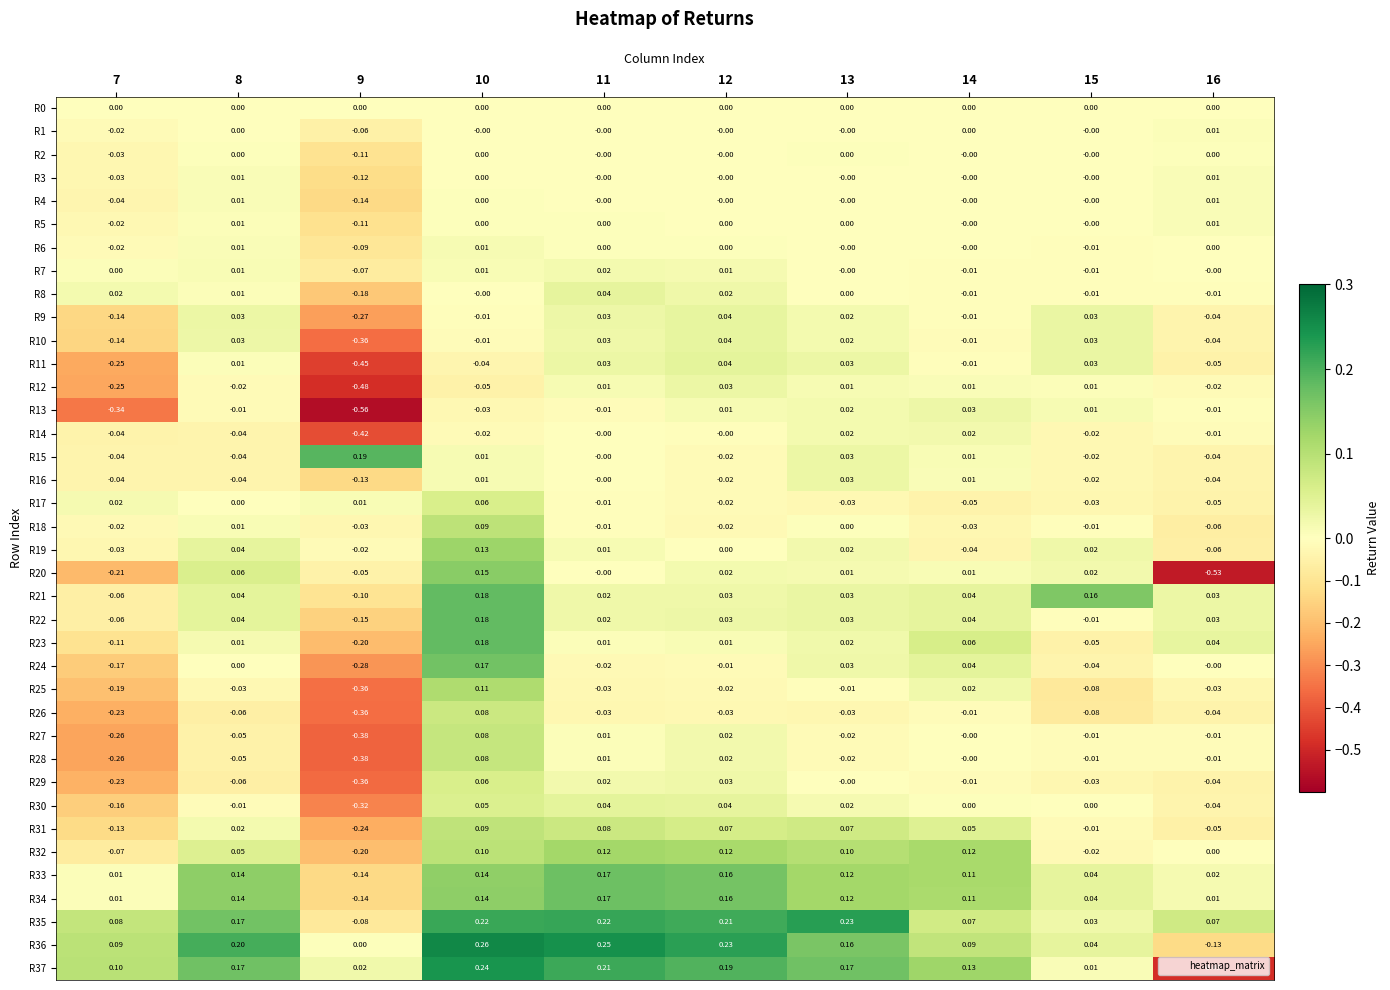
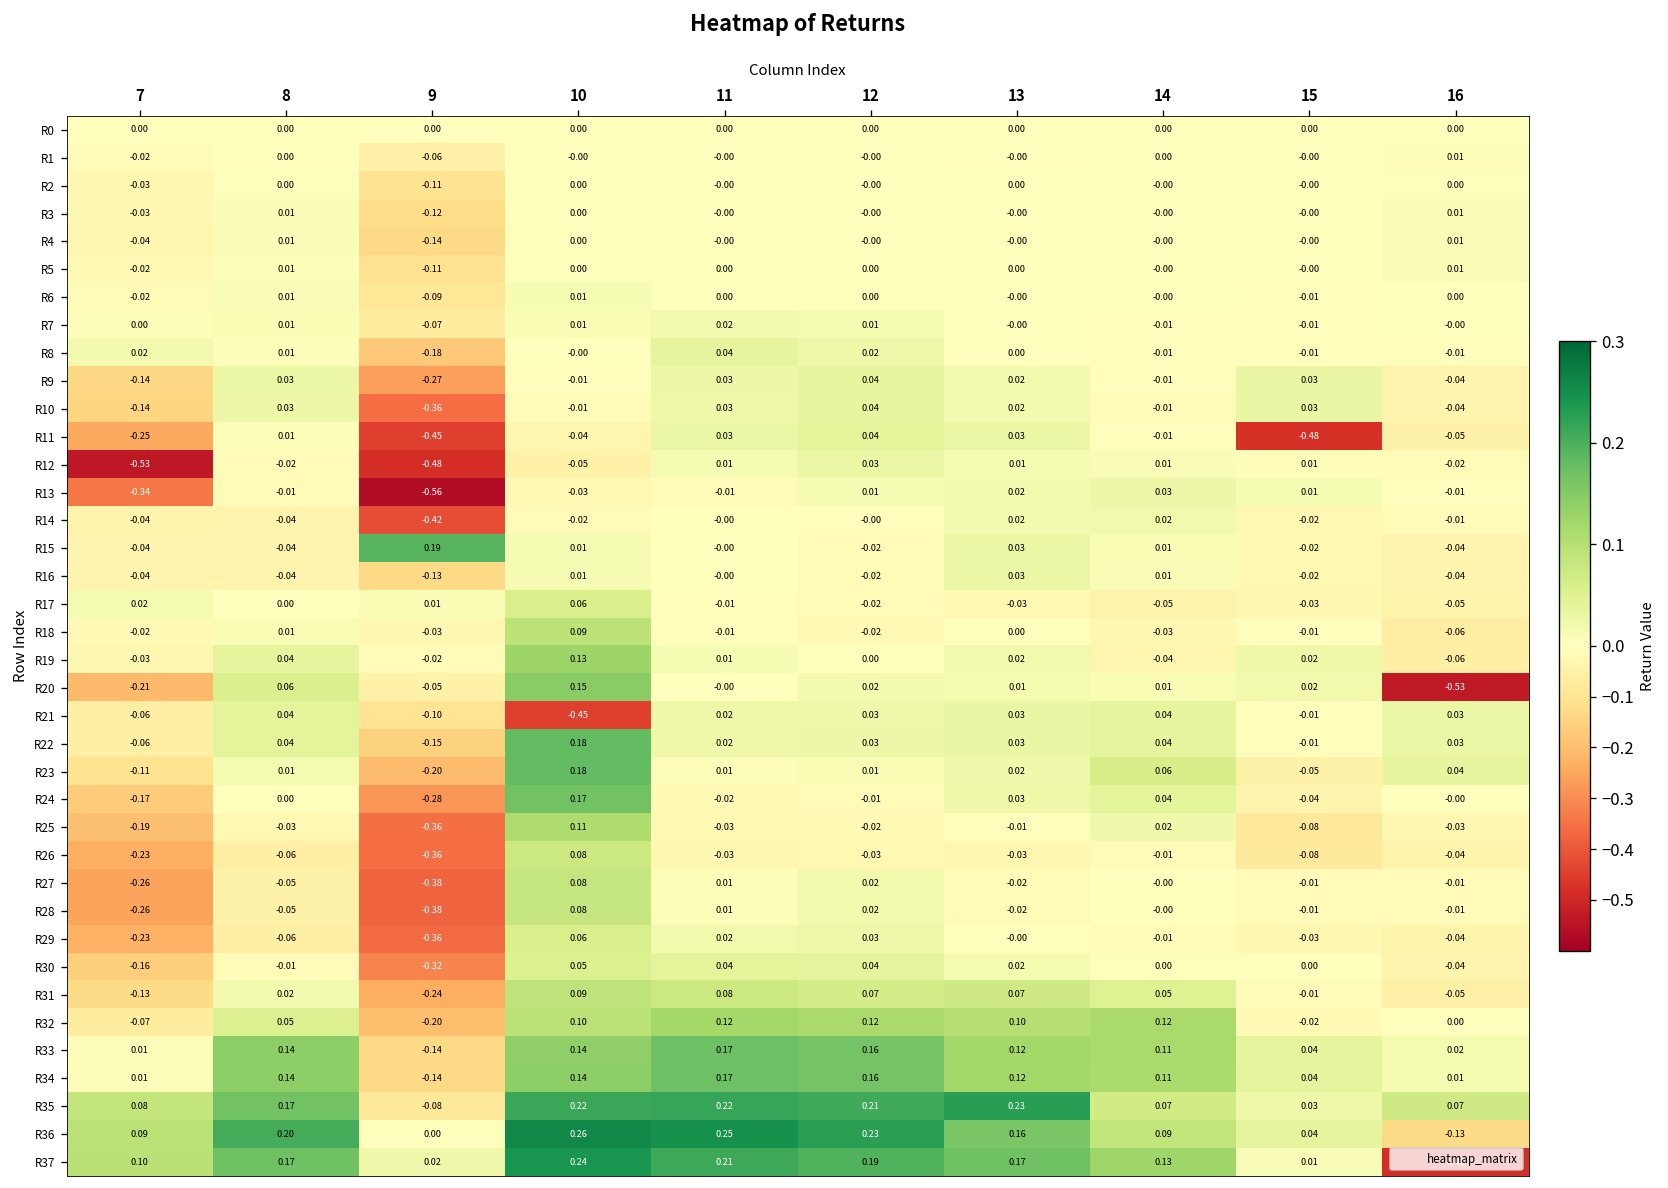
  {
    "R11": {
      "7": -0.25,
      "8": 0.01,
      "9": -0.45,
      "10": -0.04,
      "11": 0.03,
      "12": 0.04,
      "13": 0.03,
      "14": -0.01,
-     "15": 0.03,
+     "15": -0.48,
      "16": -0.05
    },
    "R12": {
-     "7": -0.25,
+     "7": -0.53,
      "8": -0.02,
      "9": -0.48,
      "10": -0.05,
      "11": 0.01,
      "12": 0.03,
      "13": 0.01,
      "14": 0.01,
      "15": 0.01,
      "16": -0.02
    },
    "R21": {
      "7": -0.06,
      "8": 0.04,
      "9": -0.10,
-     "10": 0.18,
+     "10": -0.45,
      "11": 0.02,
      "12": 0.03,
      "13": 0.03,
      "14": 0.04,
-     "15": 0.16,
+     "15": -0.01,
      "16": 0.03
    }
  }
